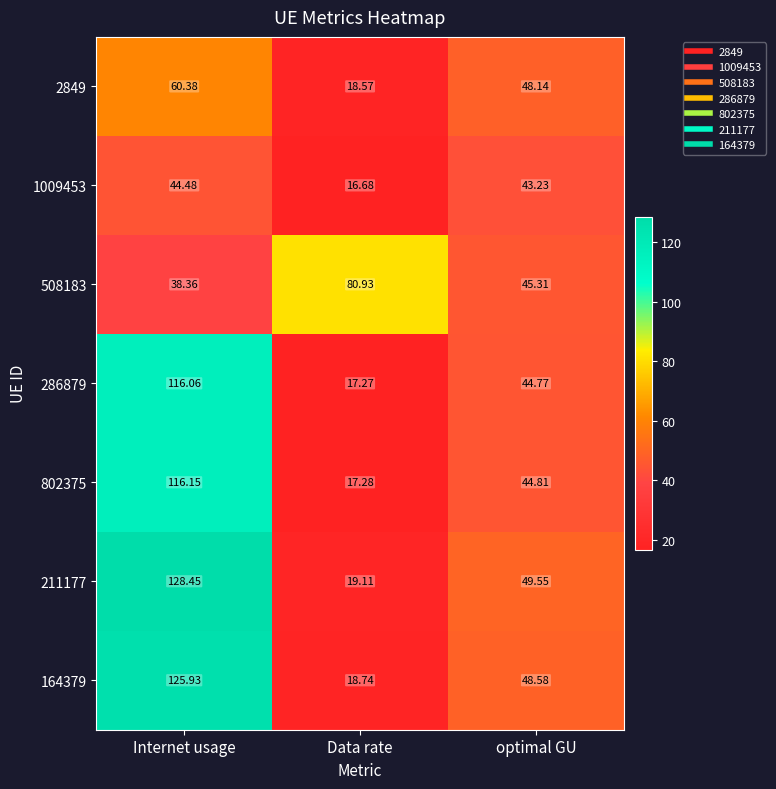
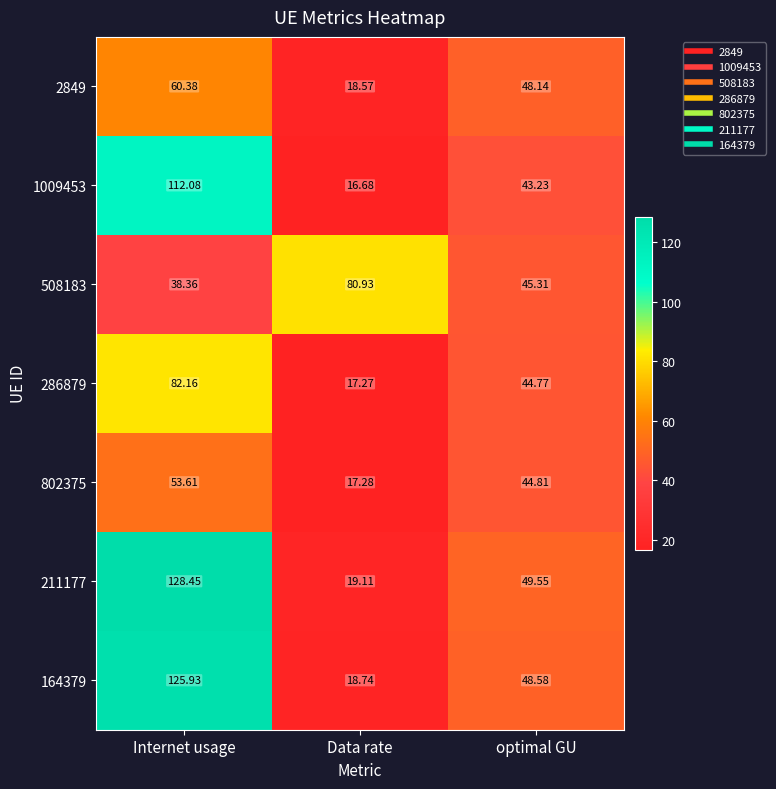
  {
    "1009453": {
-     "Internet usage": 44.48
+     "Internet usage": 112.08
    },
    "286879": {
-     "Internet usage": 116.06
+     "Internet usage": 82.16
    },
    "802375": {
-     "Internet usage": 116.15
+     "Internet usage": 53.61
    }
  }
